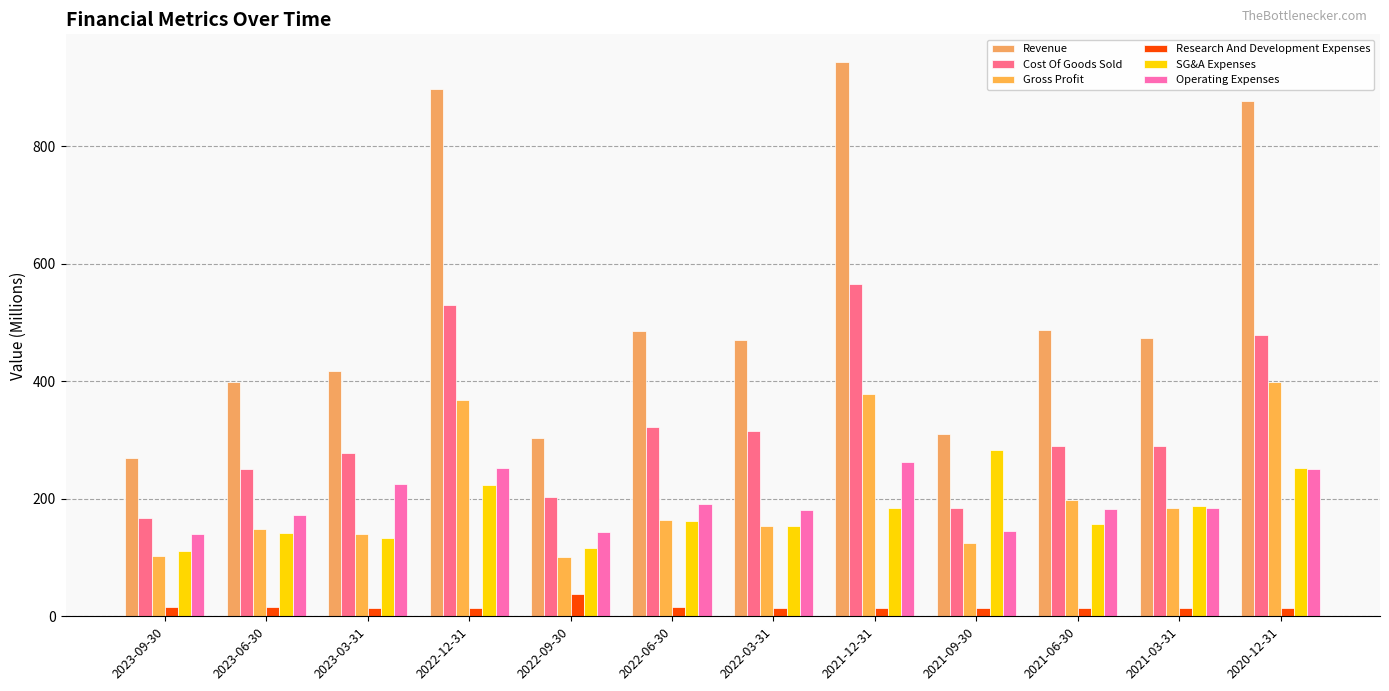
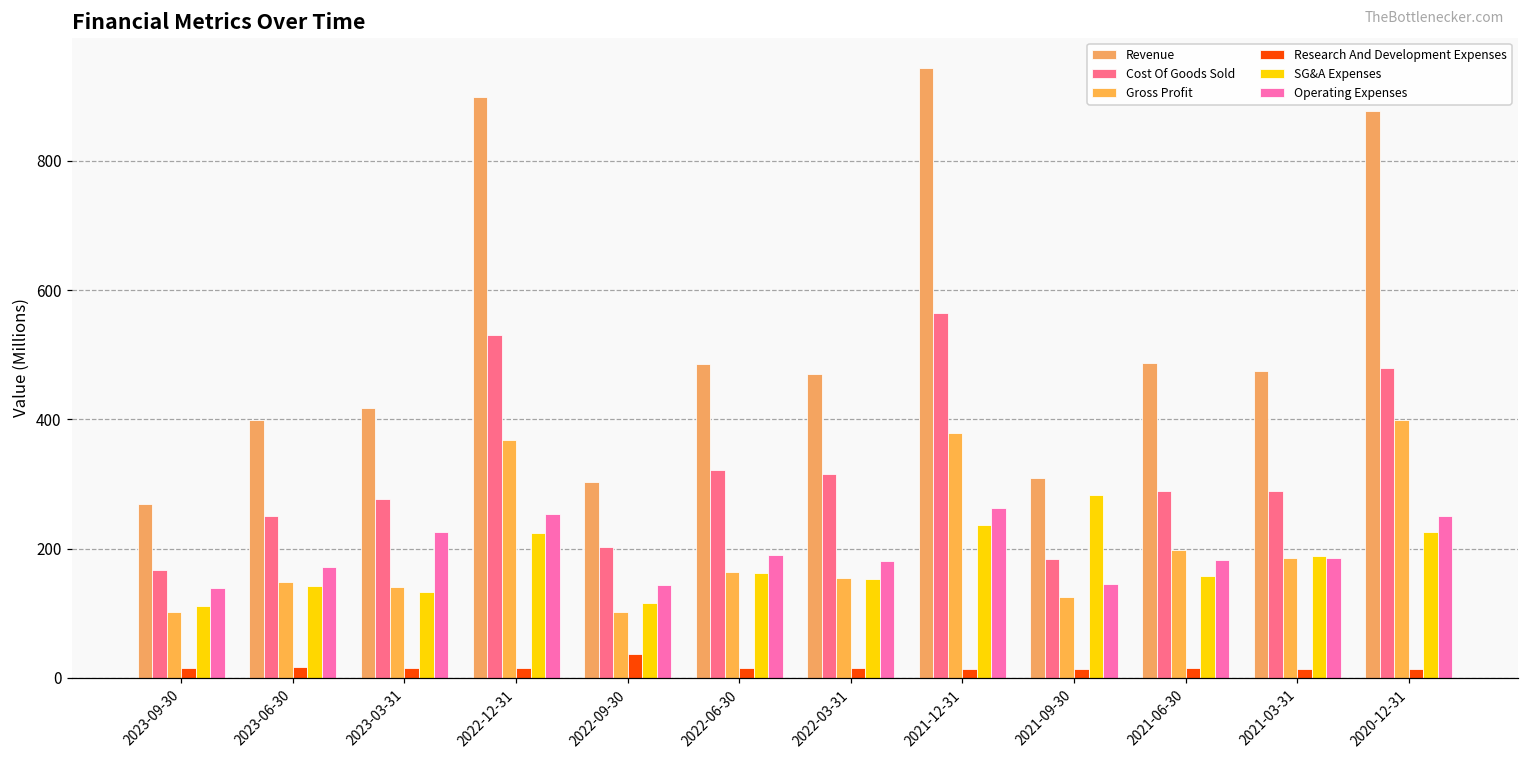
  {
    "Research And Development Expenses": {
      "2023-09-30": 20,
      "2023-06-30": 20,
      "2023-03-31": 10,
      "2022-12-31": 10,
      "2022-09-30": 40,
      "2022-06-30": 20,
      "2022-03-31": 10,
      "2021-12-31": 10,
      "2021-09-30": 10,
      "2021-06-30": 10,
      "2021-03-31": 10,
      "2020-12-31": 10
    },
    "SG&A Expenses": {
      "2023-09-30": 110,
      "2023-06-30": 140,
      "2023-03-31": 130,
      "2022-12-31": 220,
      "2022-09-30": 120,
      "2022-06-30": 160,
      "2022-03-31": 150,
-     "2021-12-31": 180,
+     "2021-12-31": 240,
      "2021-09-30": 280,
      "2021-06-30": 160,
      "2021-03-31": 190,
-     "2020-12-31": 250
+     "2020-12-31": 230
    }
  }
